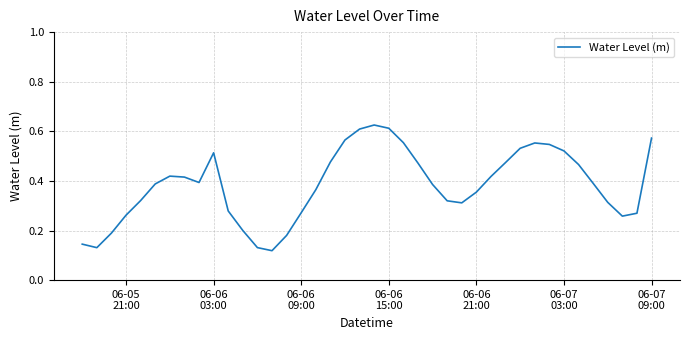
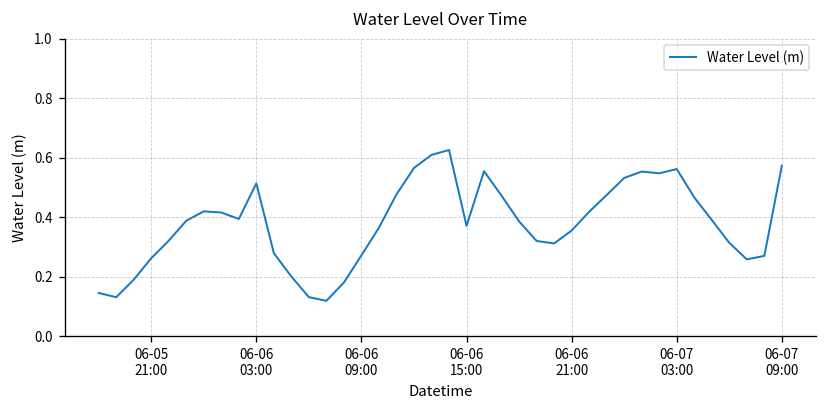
  {
    "06-05 21:00": 0.26,
    "06-06 03:00": 0.51,
    "06-06 09:00": 0.27,
-   "06-06 15:00": 0.61,
+   "06-06 15:00": 0.37,
    "06-06 21:00": 0.35,
-   "06-07 03:00": 0.52,
+   "06-07 03:00": 0.56,
    "06-07 09:00": 0.57
  }
